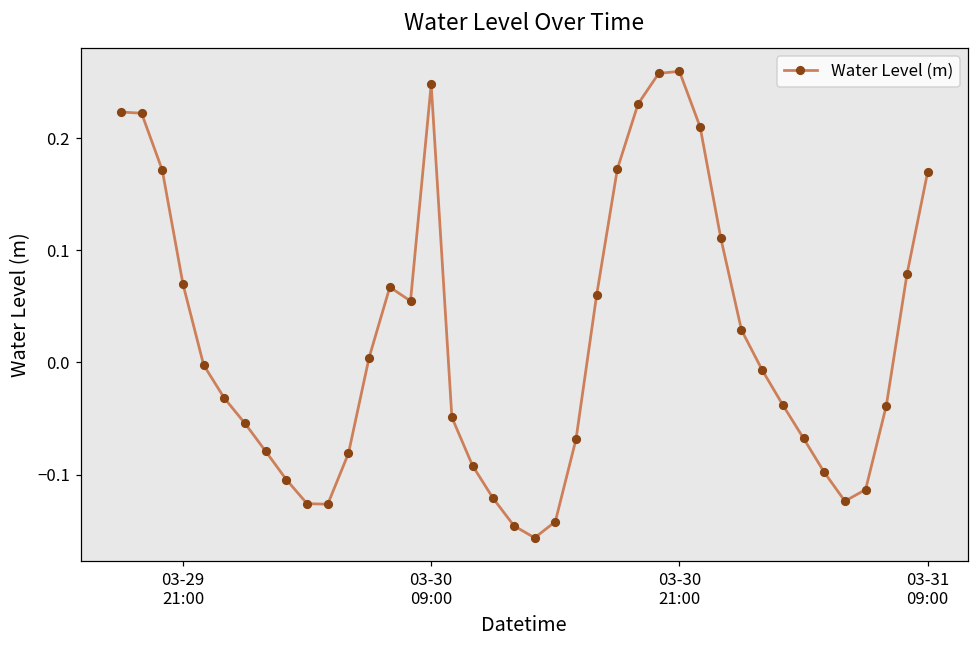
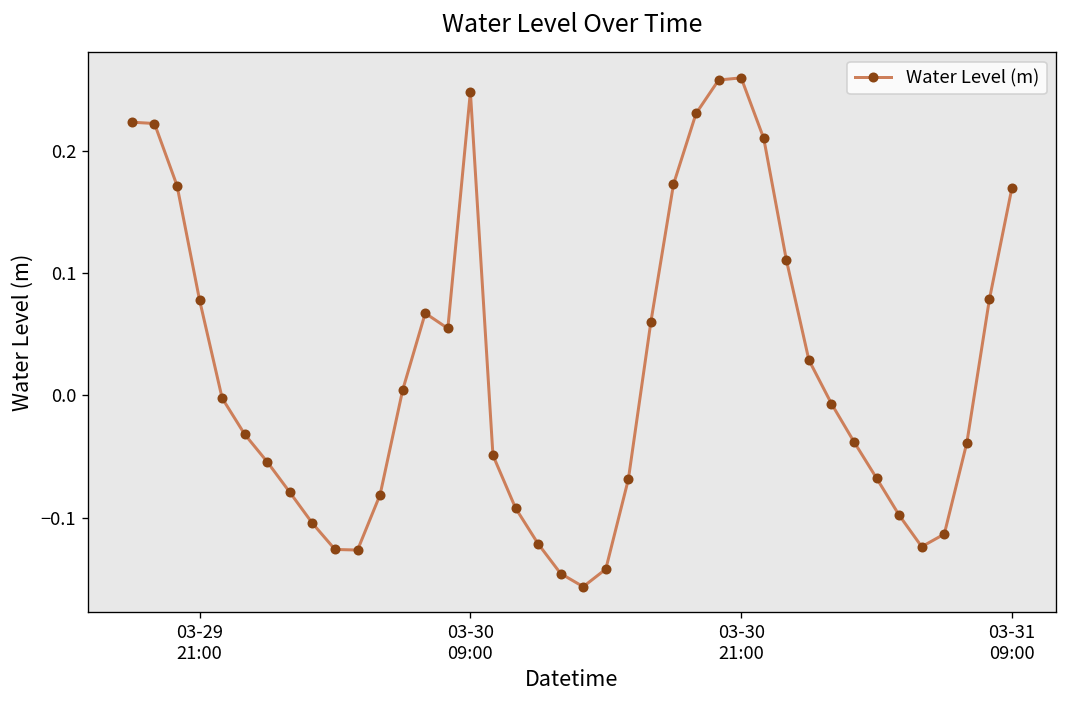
  {
-   "03-29 21:00": 0.070,
+   "03-29 21:00": 0.078,
    "03-30 09:00": 0.248,
    "03-30 21:00": 0.259,
    "03-31 09:00": 0.170
  }
